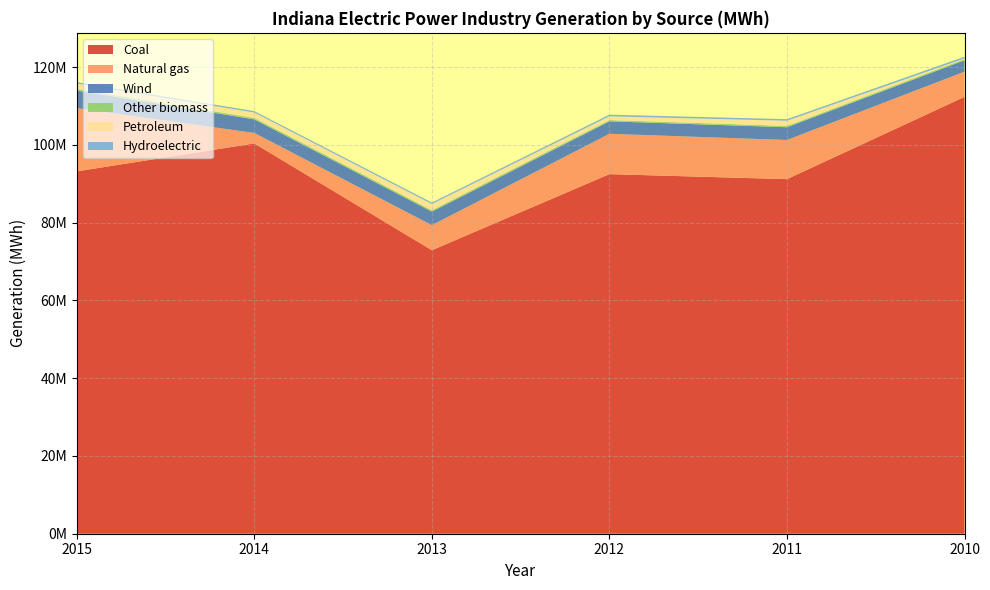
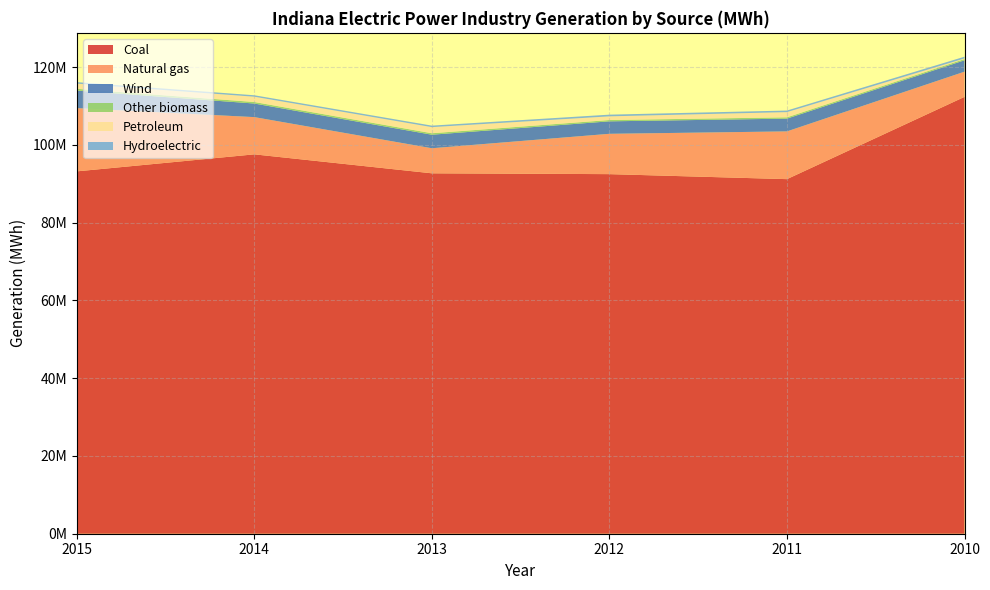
  {
    "Coal": {
      "2015": 93000000,
-     "2014": 100000000,
-     "2013": 73000000,
+     "2014": 98000000,
+     "2013": 93000000,
      "2012": 92000000,
      "2011": 91000000,
      "2010": 112000000
    },
    "Natural gas": {
      "2015": 16000000,
-     "2014": 3000000,
+     "2014": 10000000,
      "2013": 6000000,
      "2012": 10000000,
-     "2011": 10000000,
+     "2011": 12000000,
      "2010": 6000000
    }
  }
